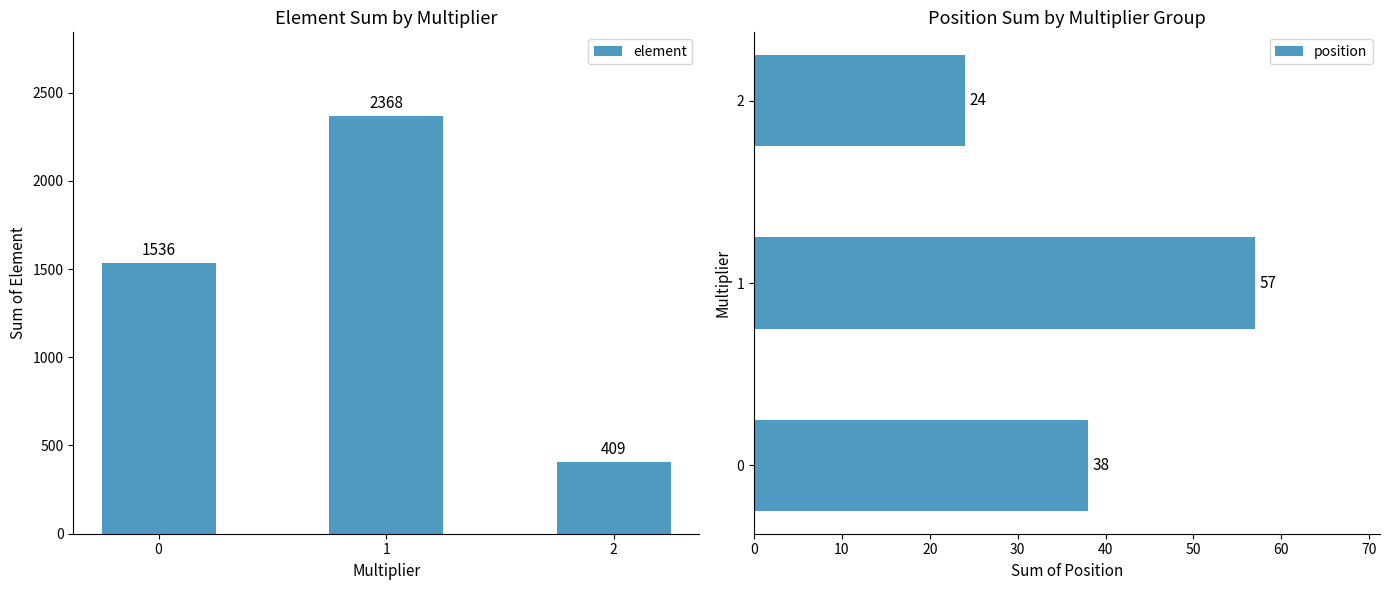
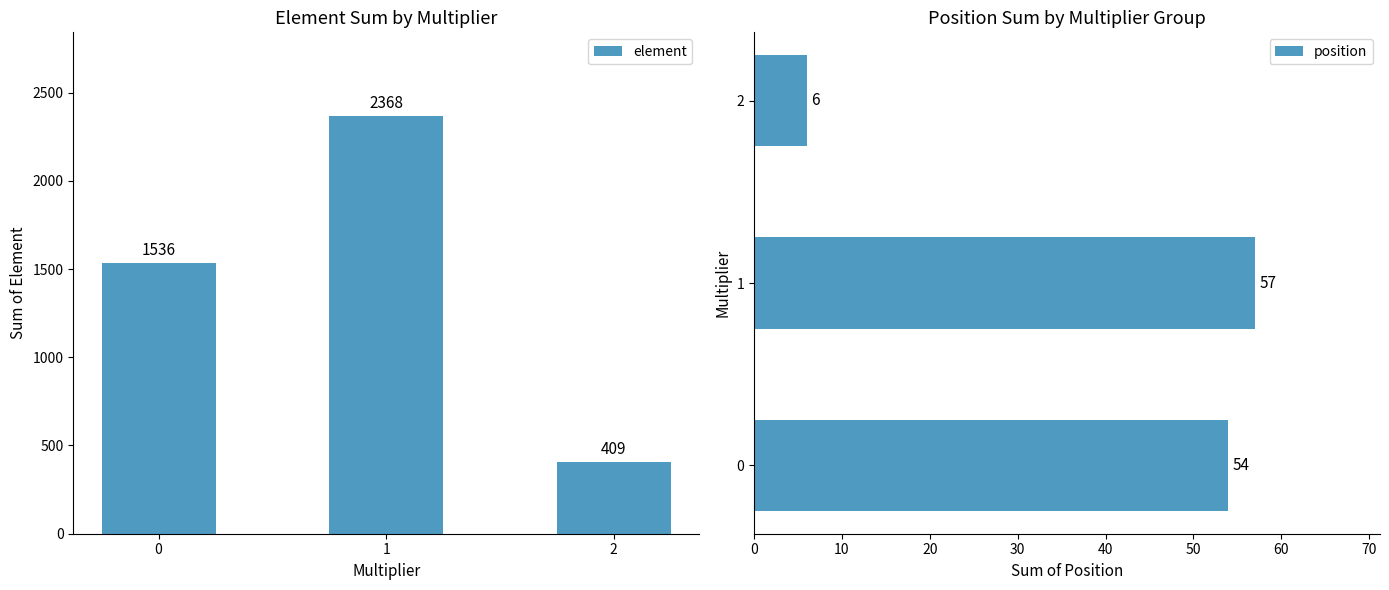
  {
    "Element Sum by Multiplier": {
      "0": 1536,
      "1": 2368,
      "2": 409
    },
    "Position Sum by Multiplier Group": {
-     "2": 24,
+     "2": 6,
      "1": 57,
-     "0": 38
+     "0": 54
    }
  }
